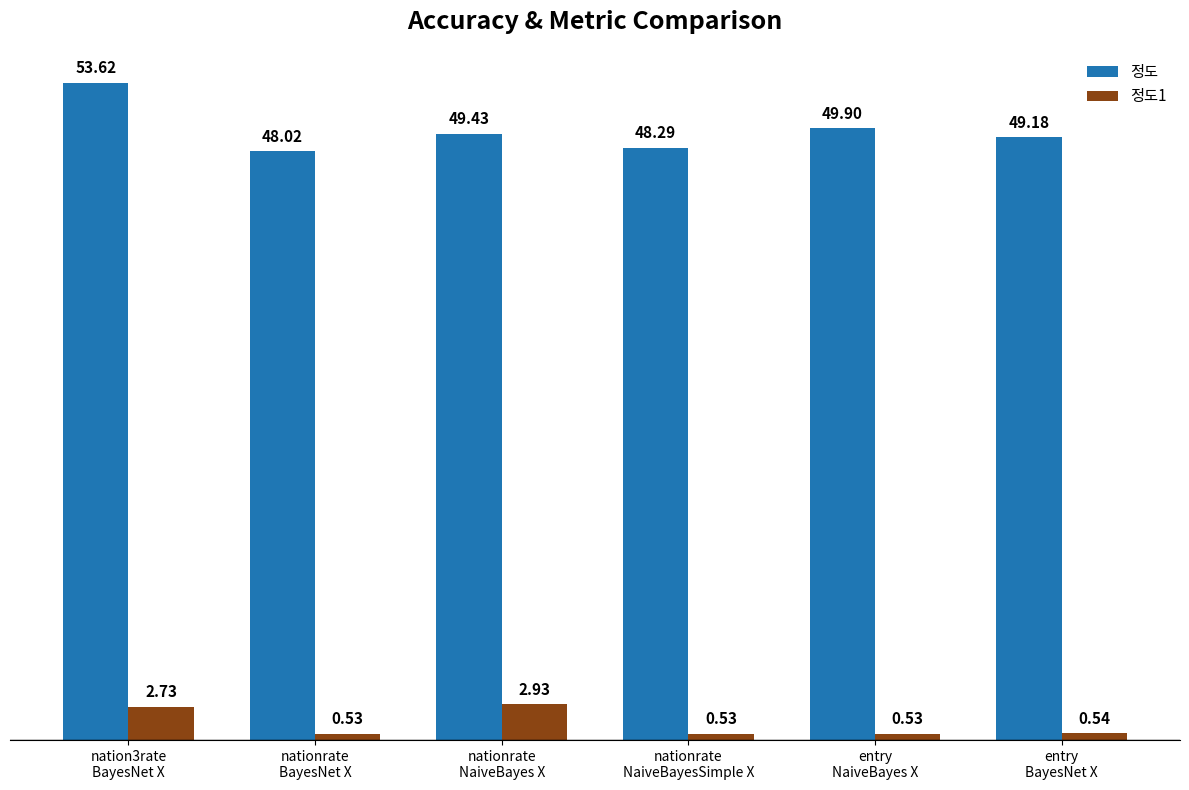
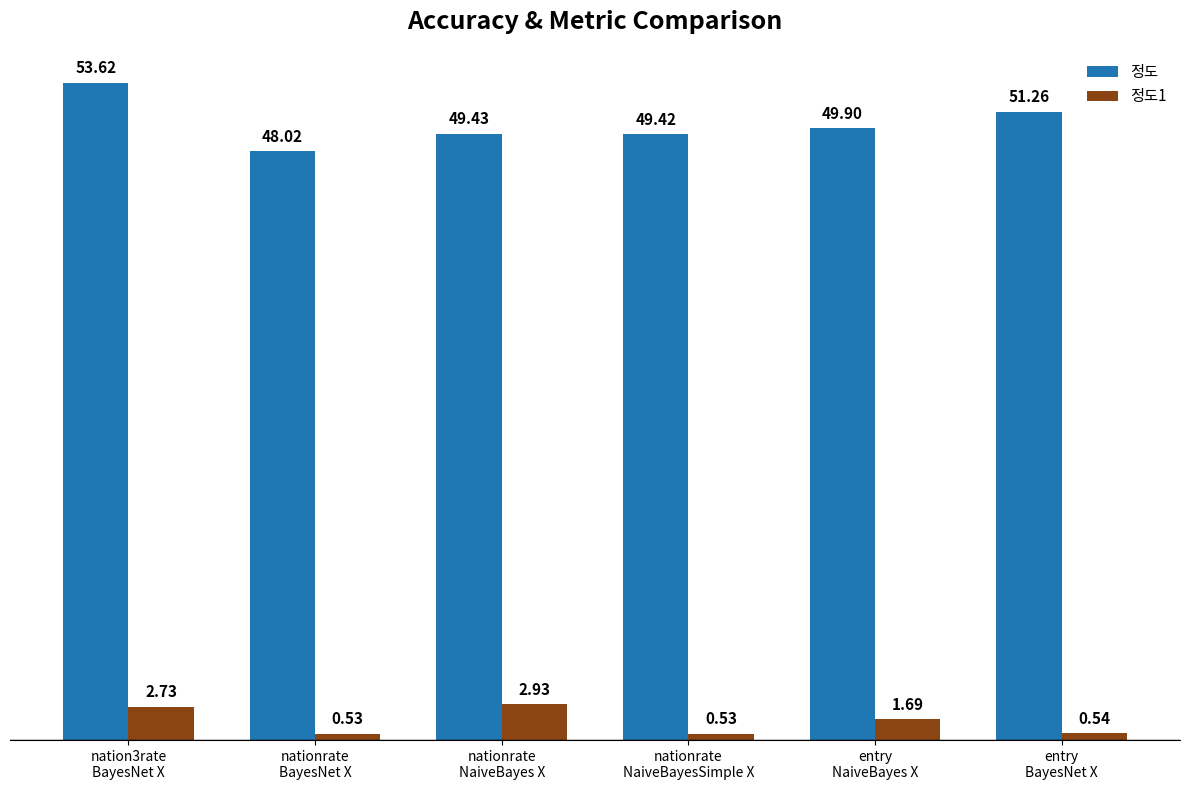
  {
    "정도": {
      "nation3rate BayesNet X": 53.62,
      "nationrate BayesNet X": 48.02,
      "nationrate NaiveBayes X": 49.43,
-     "nationrate NaiveBayesSimple X": 48.29,
+     "nationrate NaiveBayesSimple X": 49.42,
      "entry NaiveBayes X": 49.90,
-     "entry BayesNet X": 49.18
+     "entry BayesNet X": 51.26
    },
    "정도1": {
      "nation3rate BayesNet X": 2.73,
      "nationrate BayesNet X": 0.53,
      "nationrate NaiveBayes X": 2.93,
      "nationrate NaiveBayesSimple X": 0.53,
-     "entry NaiveBayes X": 0.53,
+     "entry NaiveBayes X": 1.69,
      "entry BayesNet X": 0.54
    }
  }
